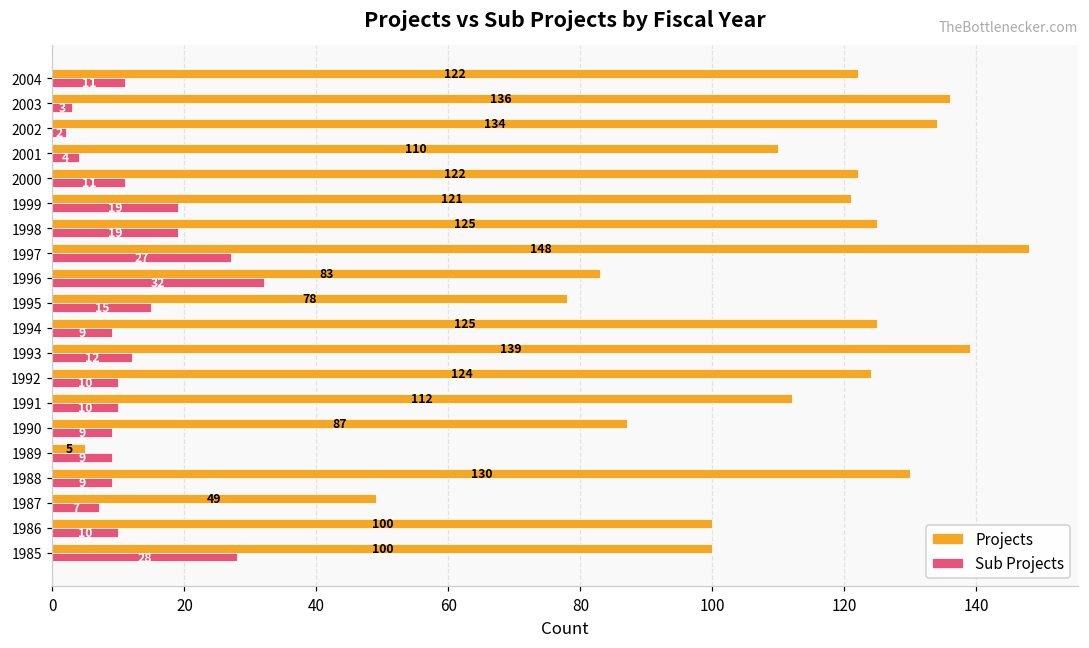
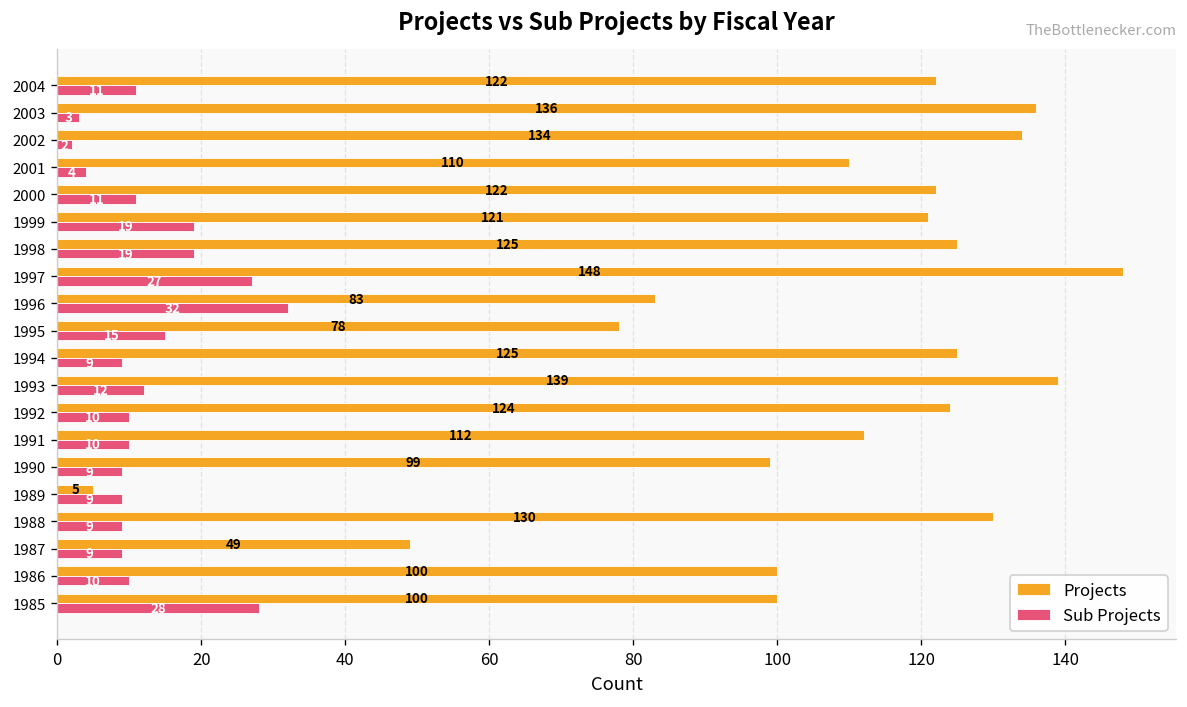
  {
    "Projects": {
      "2004": 122,
      "2003": 136,
      "2002": 134,
      "2001": 110,
      "2000": 122,
      "1999": 121,
      "1998": 125,
      "1997": 148,
      "1996": 83,
      "1995": 78,
      "1994": 125,
      "1993": 139,
      "1992": 124,
      "1991": 112,
-     "1990": 87,
+     "1990": 99,
      "1989": 5,
      "1988": 130,
      "1987": 49,
      "1986": 100,
      "1985": 100
    },
    "Sub Projects": {
      "2004": 11,
      "2003": 3,
      "2002": 2,
      "2001": 4,
      "2000": 11,
      "1999": 19,
      "1998": 19,
      "1997": 27,
      "1996": 32,
      "1995": 15,
      "1994": 9,
      "1993": 12,
      "1992": 10,
      "1991": 10,
      "1990": 9,
      "1989": 9,
      "1988": 9,
-     "1987": 7,
+     "1987": 9,
      "1986": 10,
      "1985": 28
    }
  }
